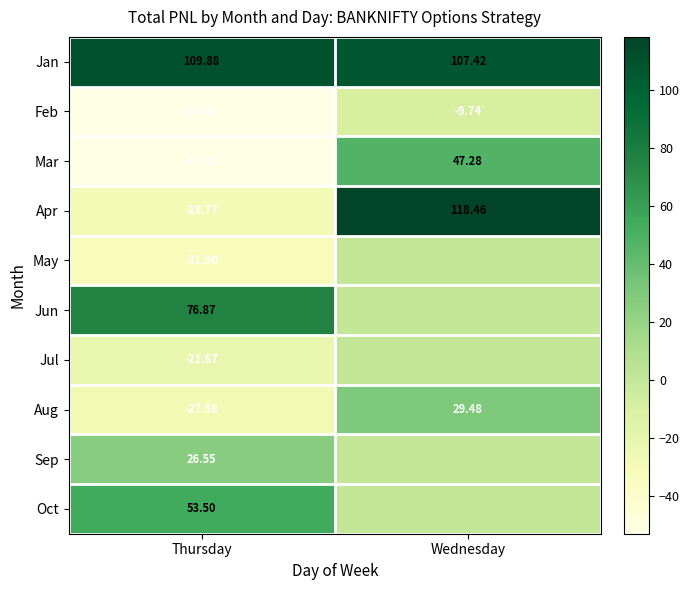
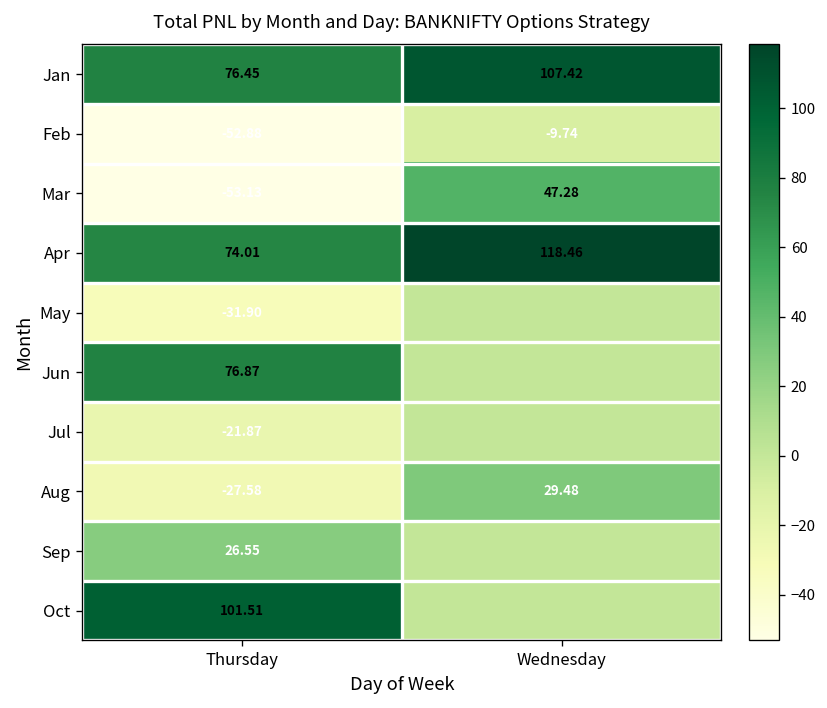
  {
    "Jan": {
-     "Thursday": 109.88,
+     "Thursday": 76.45,
      "Wednesday": 107.42
    },
    "Feb": {
      "Wednesday": -9.74
    },
    "Mar": {
      "Wednesday": 47.28
    },
    "Apr": {
-     "Thursday": -28.77,
+     "Thursday": 74.01,
      "Wednesday": 118.46
    },
    "May": {
      "Thursday": -31.90
    },
    "Jun": {
      "Thursday": 76.87
    },
    "Jul": {
      "Thursday": -21.87
    },
    "Aug": {
      "Thursday": -27.58,
      "Wednesday": 29.48
    },
    "Sep": {
      "Thursday": 26.55
    },
    "Oct": {
-     "Thursday": 53.50
+     "Thursday": 101.51
    }
  }
